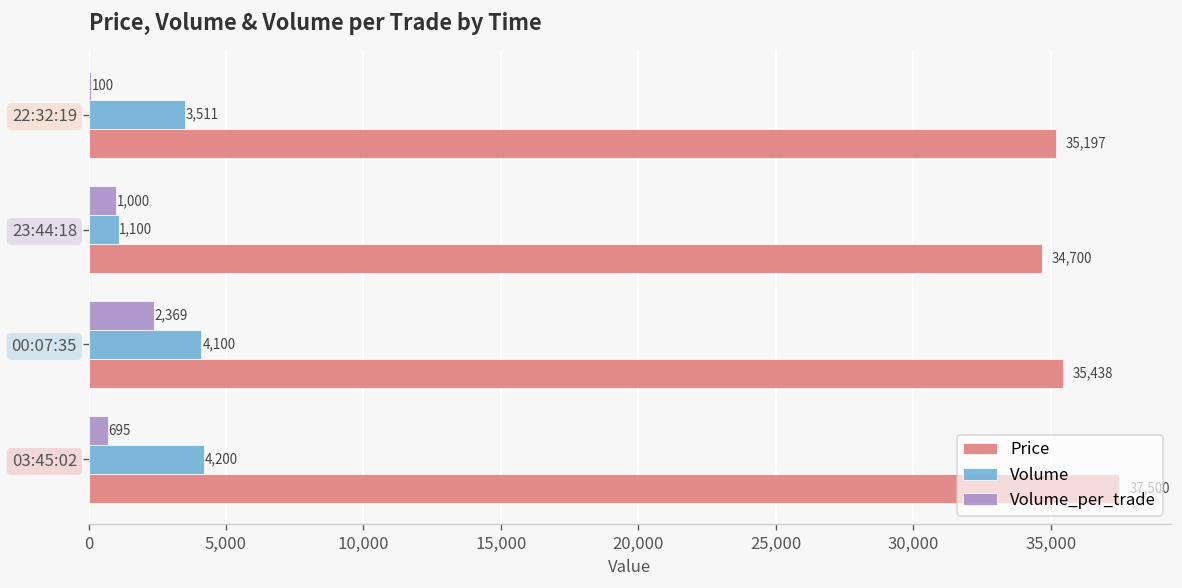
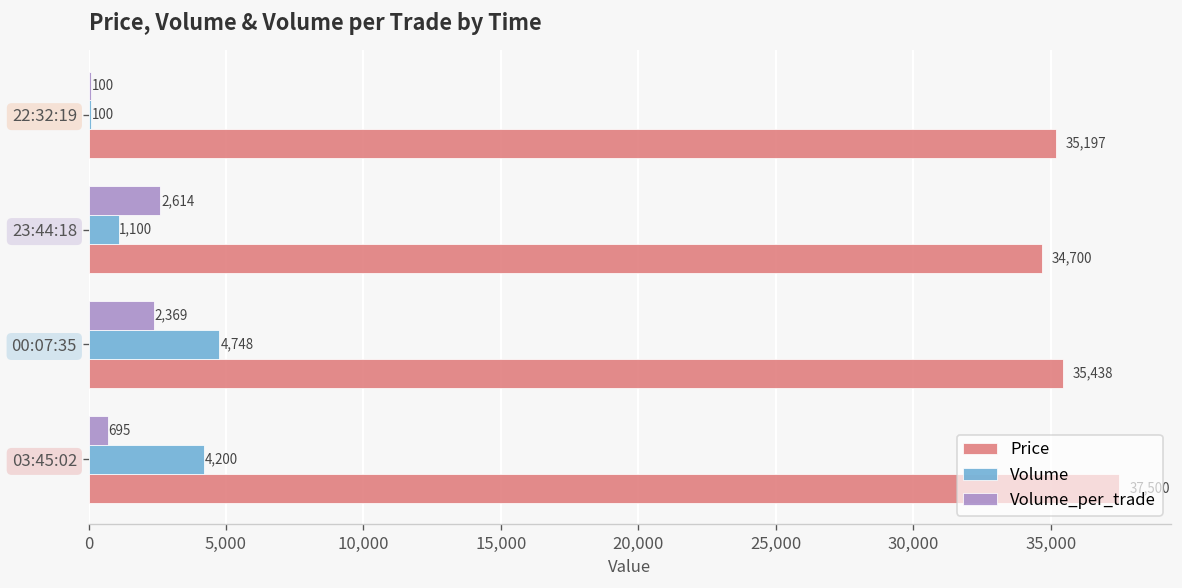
  {
    "Price": {
      "22:32:19": "35,197",
      "23:44:18": "34,700",
      "00:07:35": "35,438"
    },
    "Volume": {
-     "22:32:19": "3,511",
+     "22:32:19": "100",
      "23:44:18": "1,100",
-     "00:07:35": "4,100",
+     "00:07:35": "4,748",
      "03:45:02": "4,200"
    },
    "Volume_per_trade": {
      "22:32:19": "100",
-     "23:44:18": "1,000",
+     "23:44:18": "2,614",
      "03:45:02": "695"
    }
  }
